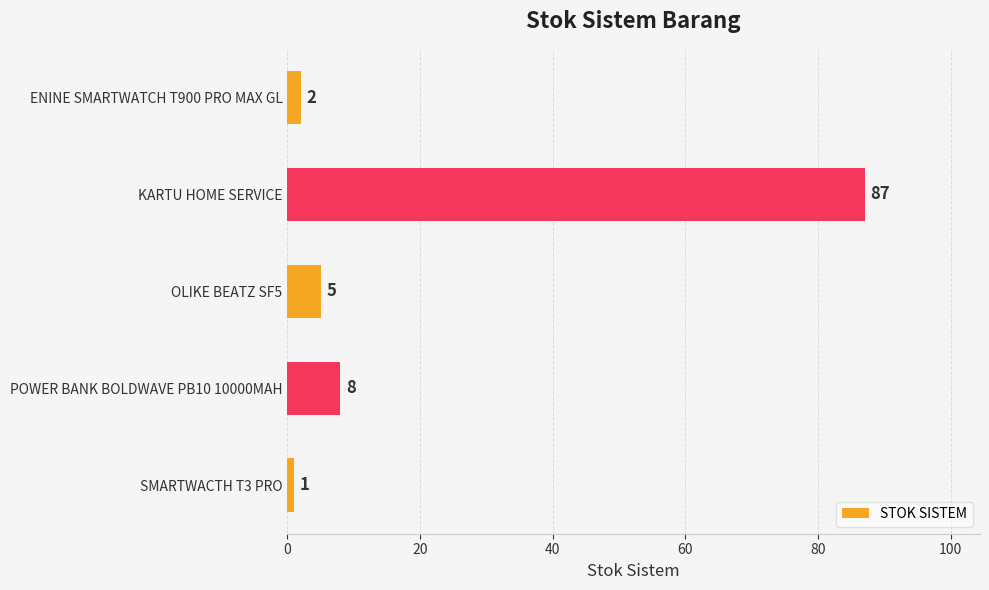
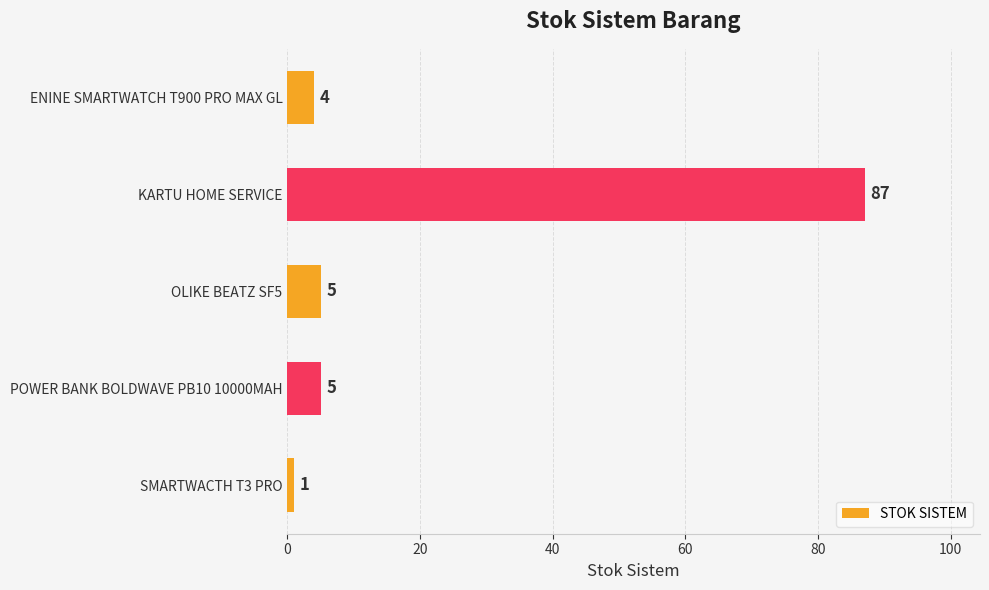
  {
-   "ENINE SMARTWATCH T900 PRO MAX GL": 2,
+   "ENINE SMARTWATCH T900 PRO MAX GL": 4,
    "KARTU HOME SERVICE": 87,
    "OLIKE BEATZ SF5": 5,
-   "POWER BANK BOLDWAVE PB10 10000MAH": 8,
+   "POWER BANK BOLDWAVE PB10 10000MAH": 5,
    "SMARTWACTH T3 PRO": 1
  }
